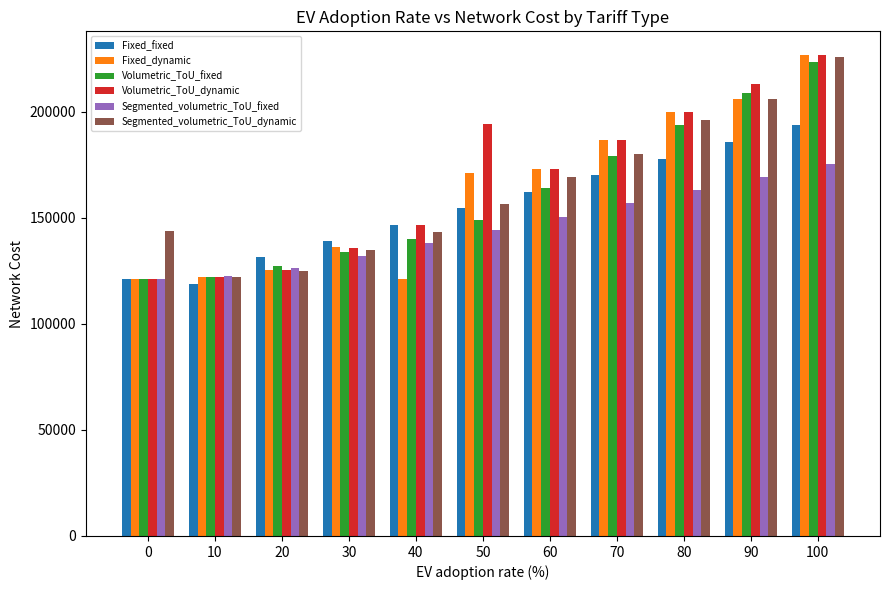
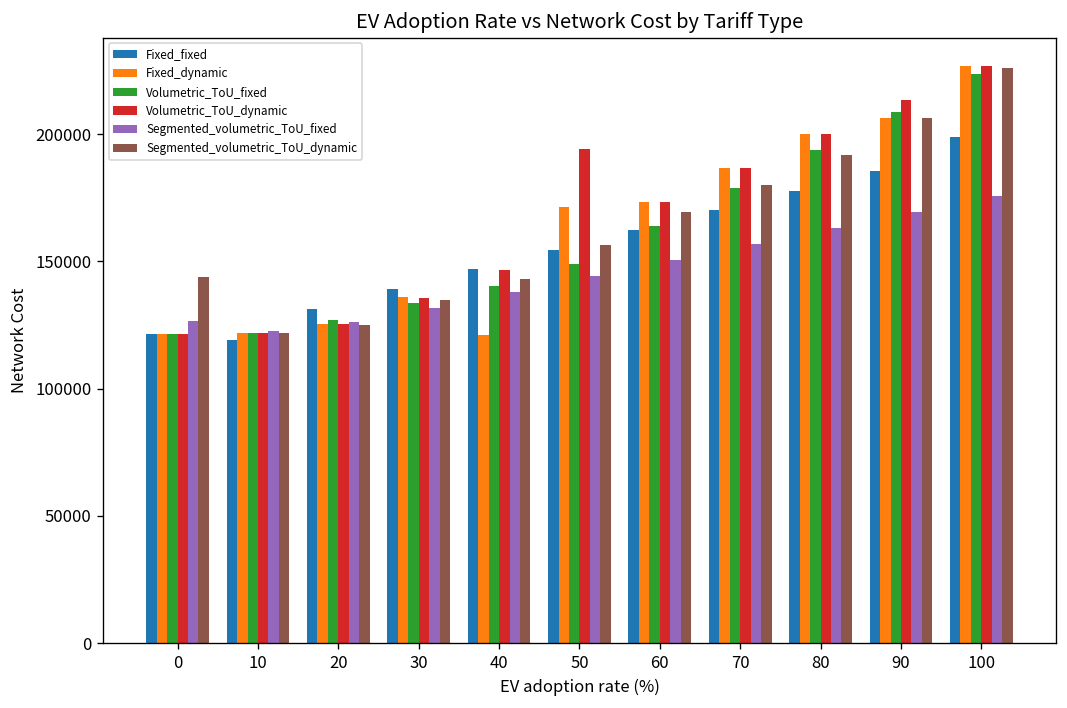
  {
    "Fixed_fixed": {
      "0": 121000,
      "10": 119000,
      "20": 131000,
      "30": 139000,
      "40": 147000,
      "50": 155000,
      "60": 162000,
      "70": 170000,
      "80": 178000,
      "90": 186000,
-     "100": 194000
+     "100": 199000
    },
    "Fixed_dynamic": {
      "0": 121000,
      "10": 122000,
      "20": 126000,
      "30": 136000,
      "40": 121000,
      "50": 171000,
      "60": 173000,
      "70": 187000,
      "80": 200000,
      "90": 206000,
      "100": 227000
    },
    "Volumetric_ToU_fixed": {
      "0": 121000,
      "10": 122000,
      "20": 127000,
      "30": 134000,
      "40": 140000,
      "50": 149000,
      "60": 164000,
      "70": 179000,
      "80": 194000,
      "90": 209000,
      "100": 224000
    },
    "Volumetric_ToU_dynamic": {
      "0": 121000,
      "10": 122000,
      "20": 126000,
      "30": 136000,
      "40": 146000,
      "50": 194000,
      "60": 173000,
      "70": 187000,
      "80": 200000,
      "90": 213000,
      "100": 227000
    },
    "Segmented_volumetric_ToU_fixed": {
-     "0": 121000,
+     "0": 127000,
      "10": 123000,
      "20": 126000,
      "30": 132000,
      "40": 138000,
      "50": 144000,
      "60": 151000,
      "70": 157000,
      "80": 163000,
      "90": 169000,
      "100": 176000
    },
    "Segmented_volumetric_ToU_dynamic": {
      "0": 144000,
      "10": 122000,
      "20": 125000,
      "30": 135000,
      "40": 143000,
      "50": 157000,
      "60": 169000,
      "70": 180000,
-     "80": 196000,
+     "80": 192000,
      "90": 206000,
      "100": 226000
    }
  }
